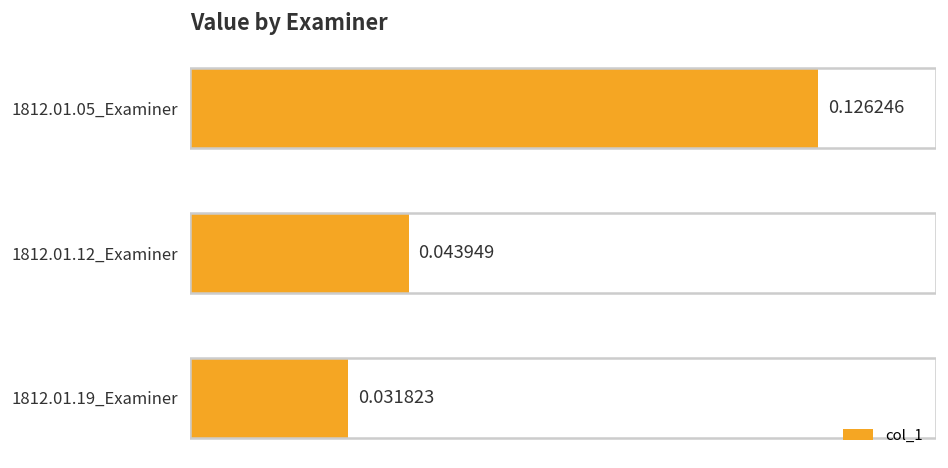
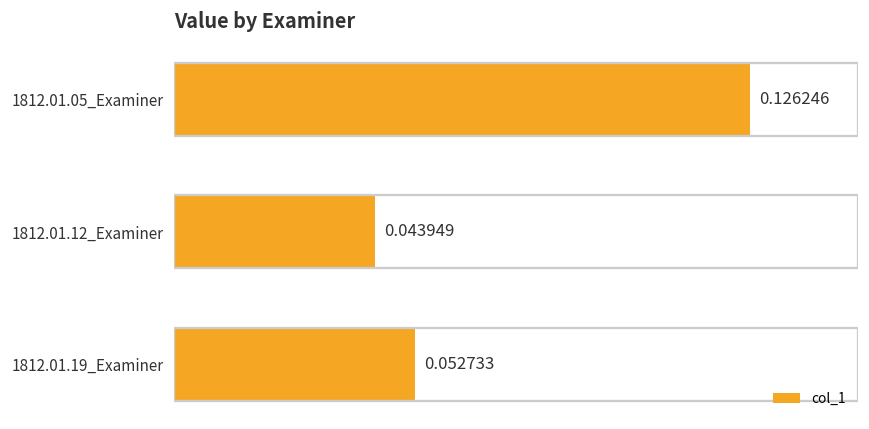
  {
    "1812.01.05_Examiner": 0.126246,
    "1812.01.12_Examiner": 0.043949,
-   "1812.01.19_Examiner": 0.031823
+   "1812.01.19_Examiner": 0.052733
  }
